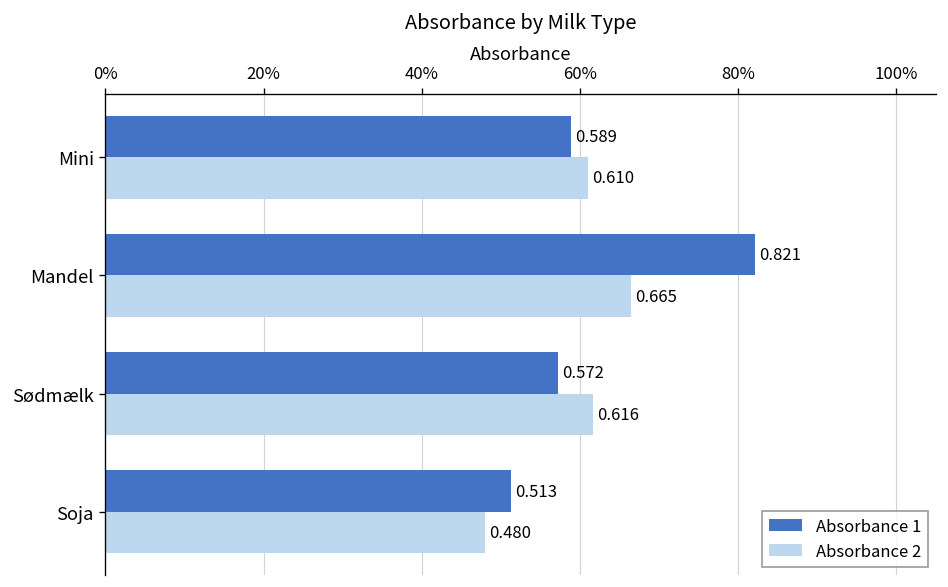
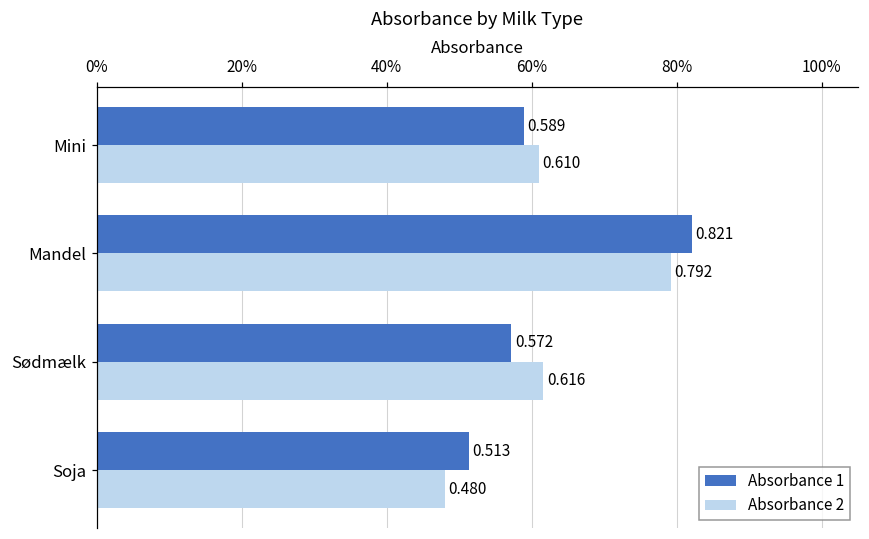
  {
    "Absorbance 1": {
      "Mini": 0.589,
      "Mandel": 0.821,
      "Sødmælk": 0.572,
      "Soja": 0.513
    },
    "Absorbance 2": {
      "Mini": 0.610,
-     "Mandel": 0.665,
+     "Mandel": 0.792,
      "Sødmælk": 0.616,
      "Soja": 0.480
    }
  }
